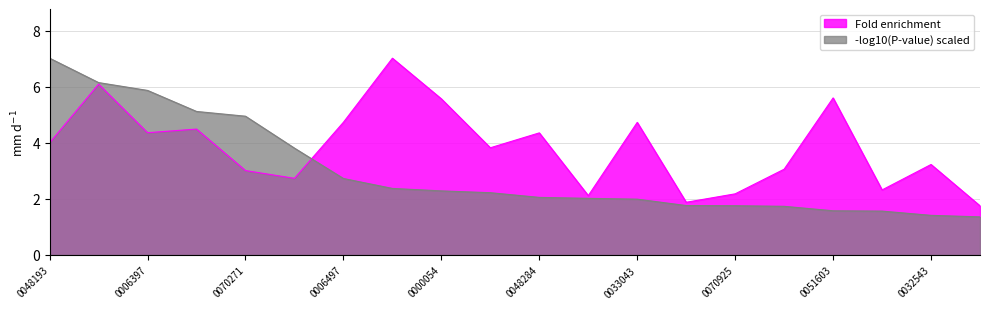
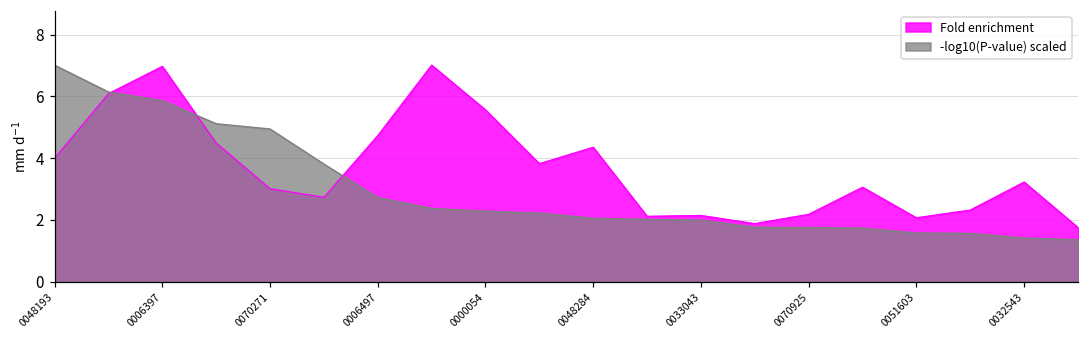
  {
    "Fold enrichment": {
      "0048193": 4.0,
-     "0006397": 4.4,
+     "0006397": 7.0,
      "0070271": 3.0,
      "0006497": 4.7,
      "0000054": 5.6,
      "0048284": 4.4,
-     "0033043": 4.7,
+     "0033043": 2.1,
      "0070925": 2.2,
-     "0051603": 5.6,
+     "0051603": 2.1,
      "0032543": 3.2
    },
    "-log10(P-value) scaled": {
      "0048193": 7.0,
      "0006397": 5.9,
      "0070271": 4.9,
      "0006497": 2.7,
      "0000054": 2.3,
      "0048284": 2.1,
      "0033043": 2.0,
      "0070925": 1.8,
      "0051603": 1.6,
      "0032543": 1.4
    }
  }
